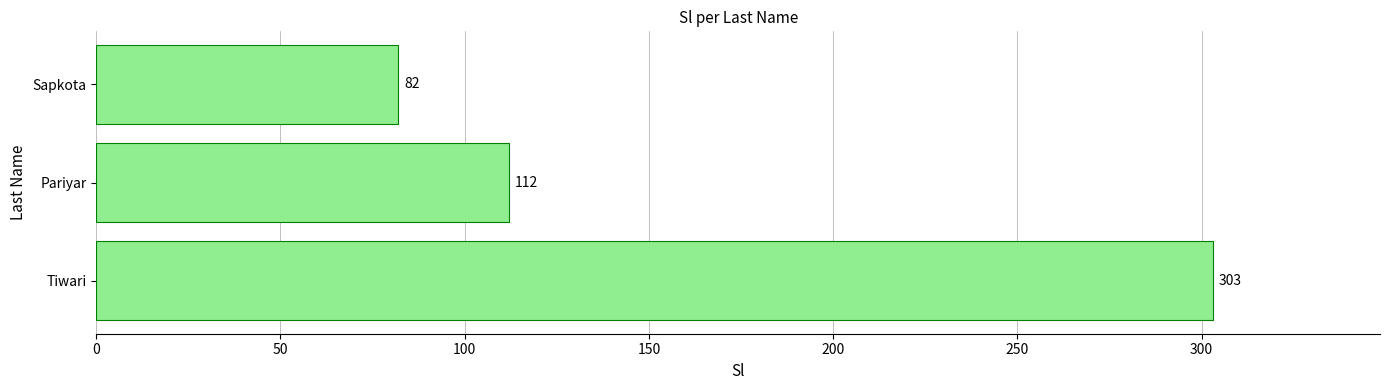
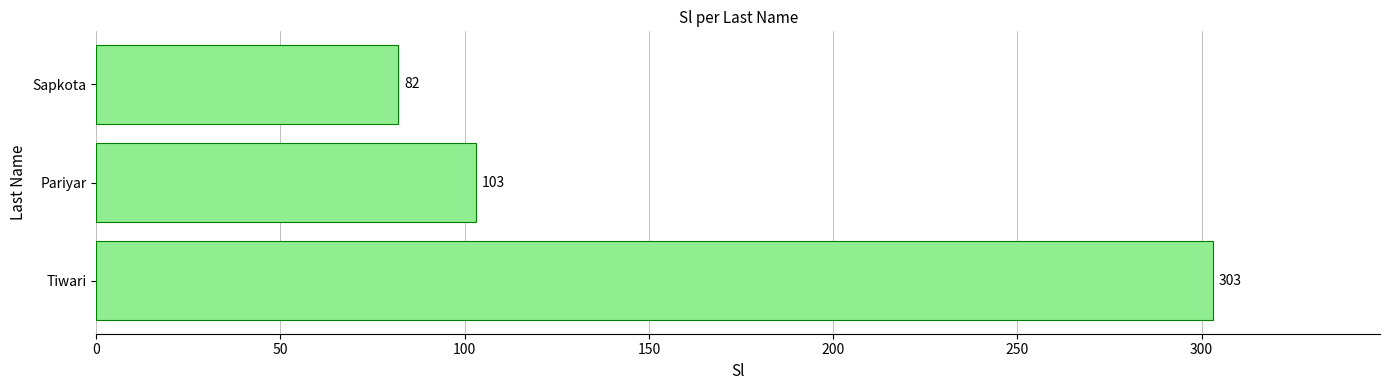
  {
    "Sapkota": 82,
-   "Pariyar": 112,
+   "Pariyar": 103,
    "Tiwari": 303
  }
